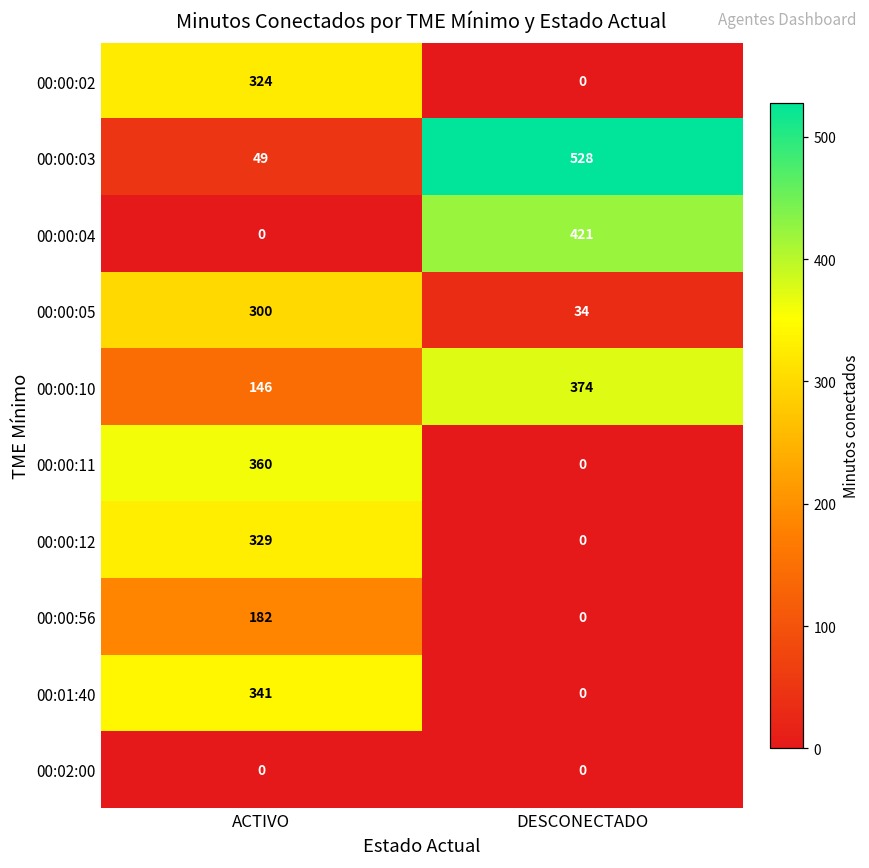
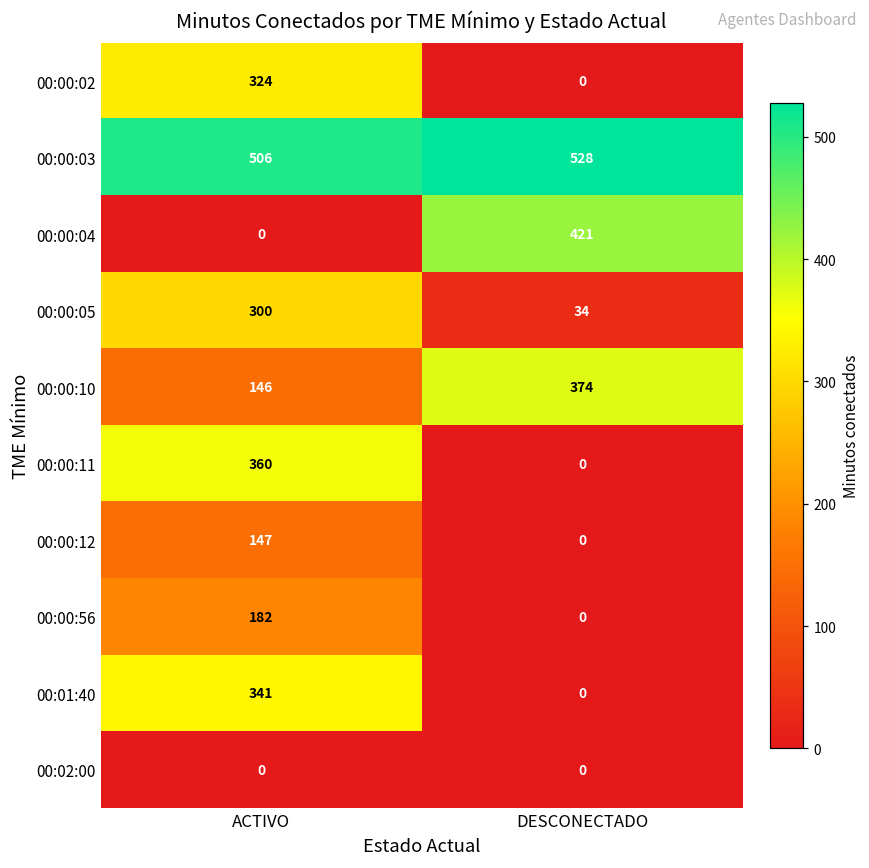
  {
    "00:00:02": {
      "ACTIVO": 324,
      "DESCONECTADO": 0
    },
    "00:00:03": {
-     "ACTIVO": 49,
+     "ACTIVO": 506,
      "DESCONECTADO": 528
    },
    "00:00:04": {
      "ACTIVO": 0,
      "DESCONECTADO": 421
    },
    "00:00:05": {
      "ACTIVO": 300,
      "DESCONECTADO": 34
    },
    "00:00:10": {
      "ACTIVO": 146,
      "DESCONECTADO": 374
    },
    "00:00:11": {
      "ACTIVO": 360,
      "DESCONECTADO": 0
    },
    "00:00:12": {
-     "ACTIVO": 329,
+     "ACTIVO": 147,
      "DESCONECTADO": 0
    },
    "00:00:56": {
      "ACTIVO": 182,
      "DESCONECTADO": 0
    },
    "00:01:40": {
      "ACTIVO": 341,
      "DESCONECTADO": 0
    },
    "00:02:00": {
      "ACTIVO": 0,
      "DESCONECTADO": 0
    }
  }
